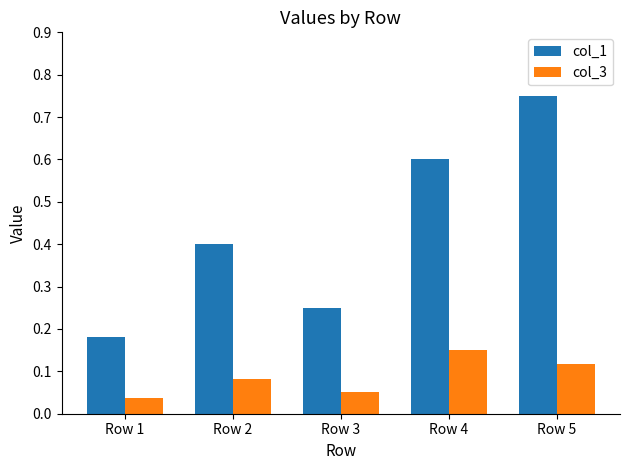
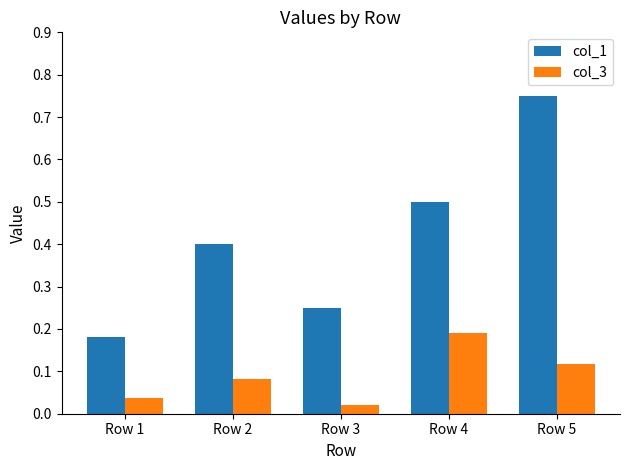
  {
    "col_1": {
      "Row 1": 0.18,
      "Row 2": 0.4,
      "Row 3": 0.25,
-     "Row 4": 0.6,
+     "Row 4": 0.5,
      "Row 5": 0.75
    },
    "col_3": {
      "Row 1": 0.04,
      "Row 2": 0.08,
-     "Row 3": 0.05,
-     "Row 4": 0.15,
+     "Row 3": 0.02,
+     "Row 4": 0.19,
      "Row 5": 0.12
    }
  }
